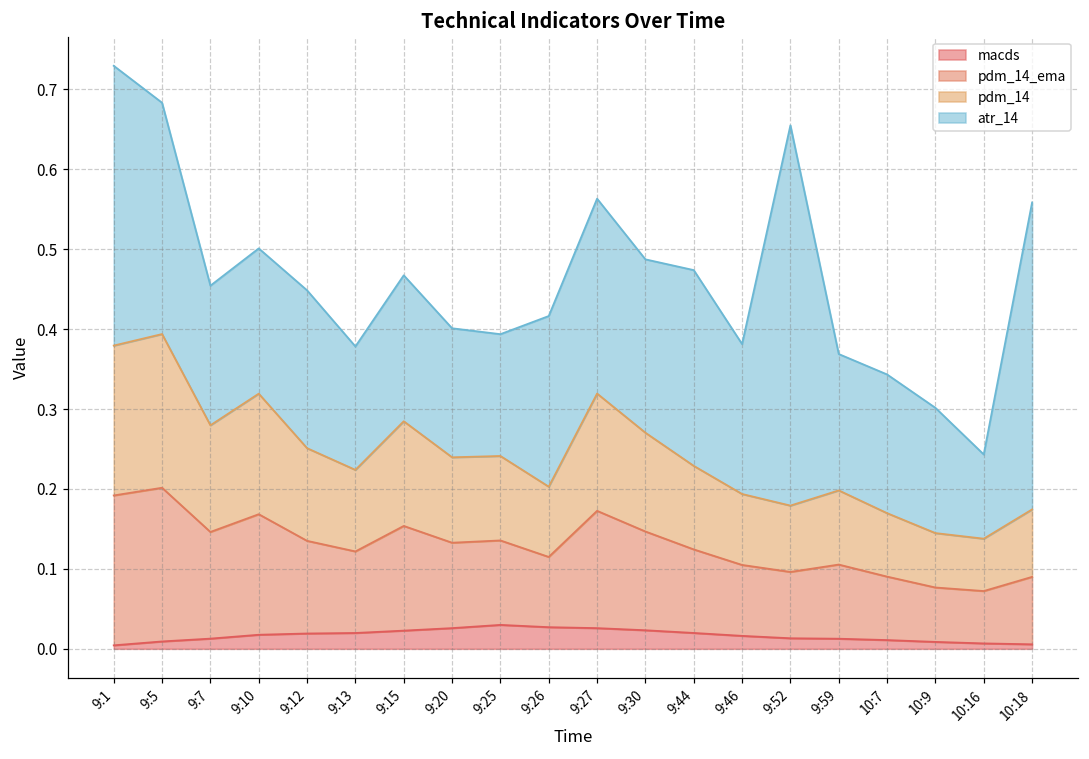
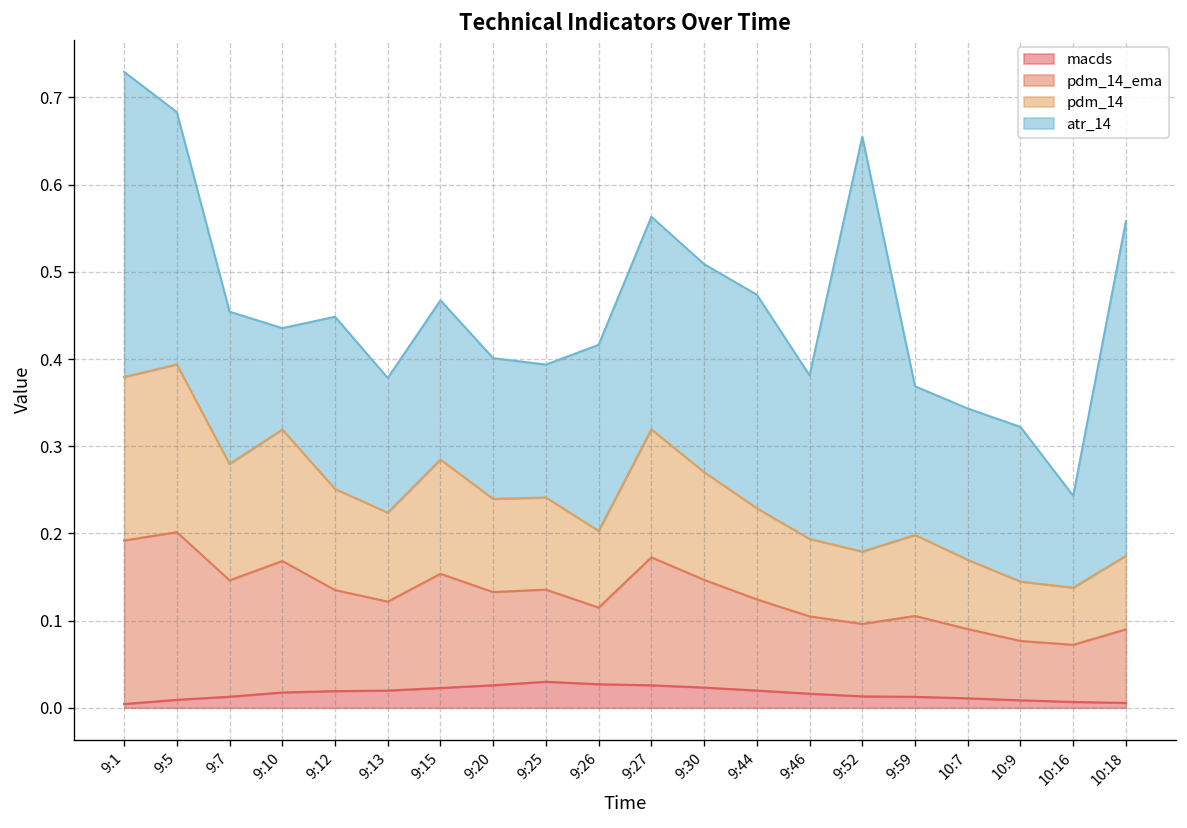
  {
    "atr_14": {
      "9:1": 0.35,
      "9:5": 0.29,
      "9:7": 0.17,
-     "9:10": 0.18,
+     "9:10": 0.12,
      "9:12": 0.20,
      "9:13": 0.15,
      "9:15": 0.18,
      "9:20": 0.16,
      "9:25": 0.15,
      "9:26": 0.21,
      "9:27": 0.24,
-     "9:30": 0.22,
+     "9:30": 0.24,
      "9:44": 0.24,
      "9:46": 0.19,
      "9:52": 0.48,
      "9:59": 0.17,
      "10:7": 0.17,
-     "10:9": 0.16,
+     "10:9": 0.18,
      "10:16": 0.11,
      "10:18": 0.38
    }
  }
